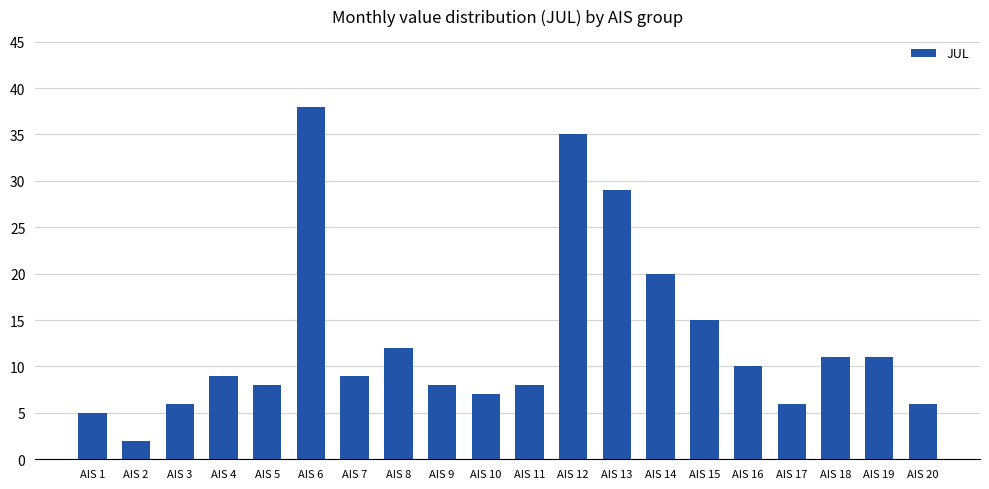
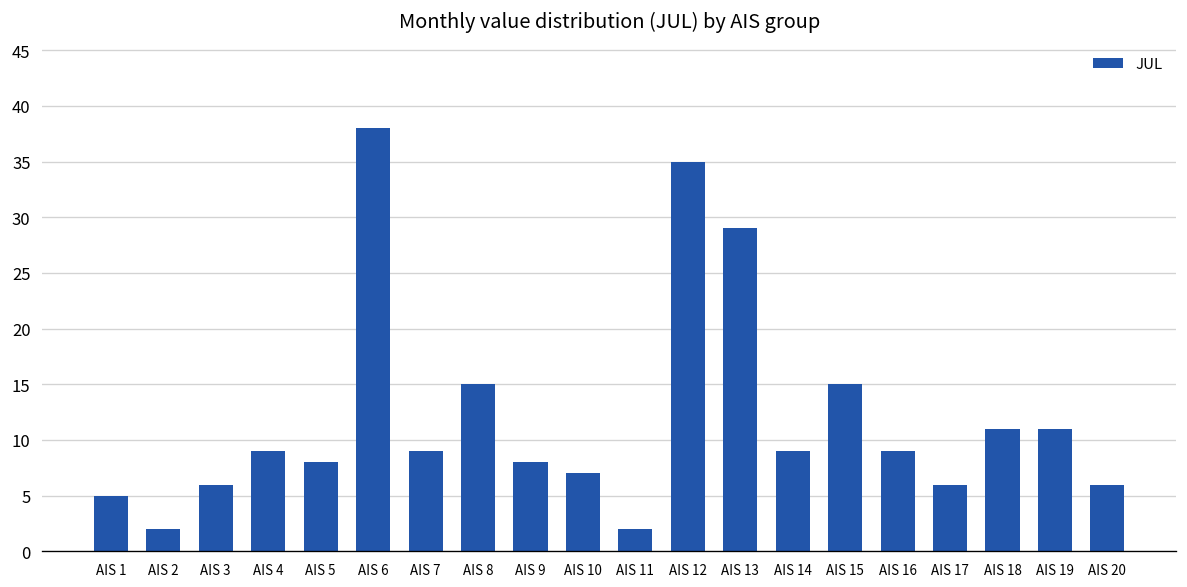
  {
    "AIS 1": 5,
    "AIS 2": 2,
    "AIS 3": 6,
    "AIS 4": 9,
    "AIS 5": 8,
    "AIS 6": 38,
    "AIS 7": 9,
-   "AIS 8": 12,
+   "AIS 8": 15,
    "AIS 9": 8,
    "AIS 10": 7,
-   "AIS 11": 8,
+   "AIS 11": 2,
    "AIS 12": 35,
    "AIS 13": 29,
-   "AIS 14": 20,
+   "AIS 14": 9,
    "AIS 15": 15,
-   "AIS 16": 10,
+   "AIS 16": 9,
    "AIS 17": 6,
    "AIS 18": 11,
    "AIS 19": 11,
    "AIS 20": 6
  }
